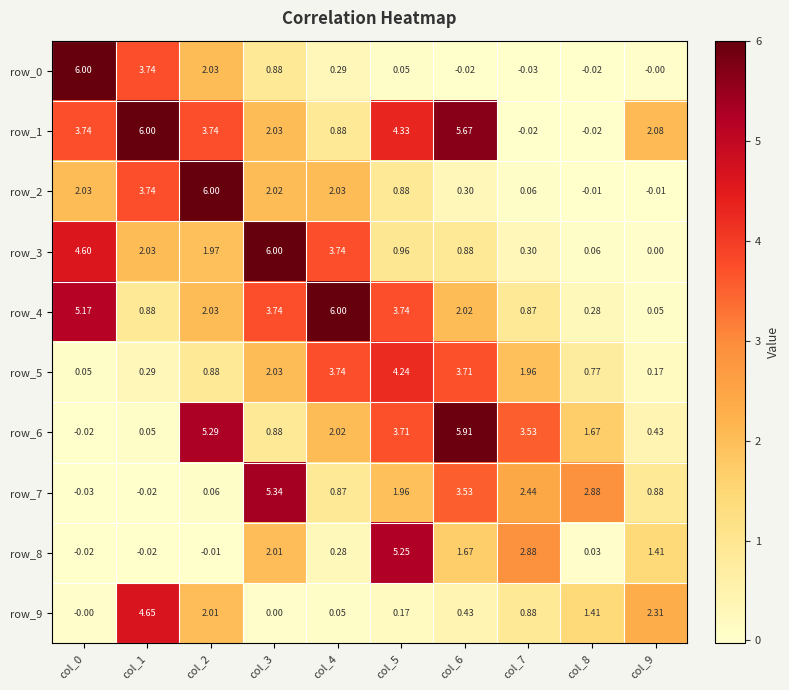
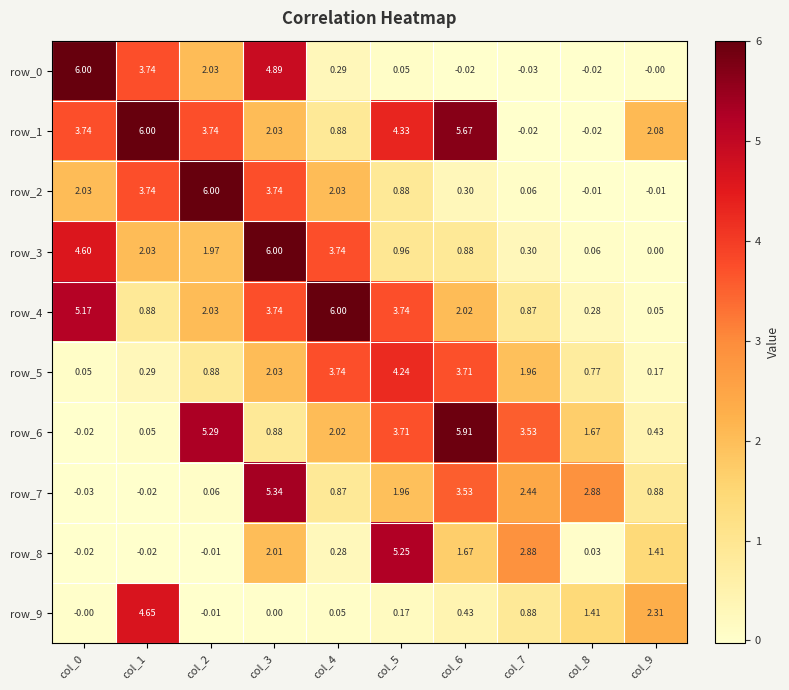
  {
    "row_0": {
      "col_0": 6.00,
      "col_1": 3.74,
      "col_2": 2.03,
-     "col_3": 0.88,
+     "col_3": 4.89,
      "col_4": 0.29,
      "col_5": 0.05,
      "col_6": -0.02,
      "col_7": -0.03,
      "col_8": -0.02,
      "col_9": -0.00
    },
    "row_1": {
      "col_0": 3.74,
      "col_1": 6.00,
      "col_2": 3.74,
      "col_3": 2.03,
      "col_4": 0.88,
      "col_5": 4.33,
      "col_6": 5.67,
      "col_7": -0.02,
      "col_8": -0.02,
      "col_9": 2.08
    },
    "row_2": {
      "col_0": 2.03,
      "col_1": 3.74,
      "col_2": 6.00,
-     "col_3": 2.02,
+     "col_3": 3.74,
      "col_4": 2.03,
      "col_5": 0.88,
      "col_6": 0.30,
      "col_7": 0.06,
      "col_8": -0.01,
      "col_9": -0.01
    },
    "row_3": {
      "col_0": 4.60,
      "col_1": 2.03,
      "col_2": 1.97,
      "col_3": 6.00,
      "col_4": 3.74,
      "col_5": 0.96,
      "col_6": 0.88,
      "col_7": 0.30,
      "col_8": 0.06,
      "col_9": 0.00
    },
    "row_4": {
      "col_0": 5.17,
      "col_1": 0.88,
      "col_2": 2.03,
      "col_3": 3.74,
      "col_4": 6.00,
      "col_5": 3.74,
      "col_6": 2.02,
      "col_7": 0.87,
      "col_8": 0.28,
      "col_9": 0.05
    },
    "row_5": {
      "col_0": 0.05,
      "col_1": 0.29,
      "col_2": 0.88,
      "col_3": 2.03,
      "col_4": 3.74,
      "col_5": 4.24,
      "col_6": 3.71,
      "col_7": 1.96,
      "col_8": 0.77,
      "col_9": 0.17
    },
    "row_6": {
      "col_0": -0.02,
      "col_1": 0.05,
      "col_2": 5.29,
      "col_3": 0.88,
      "col_4": 2.02,
      "col_5": 3.71,
      "col_6": 5.91,
      "col_7": 3.53,
      "col_8": 1.67,
      "col_9": 0.43
    },
    "row_7": {
      "col_0": -0.03,
      "col_1": -0.02,
      "col_2": 0.06,
      "col_3": 5.34,
      "col_4": 0.87,
      "col_5": 1.96,
      "col_6": 3.53,
      "col_7": 2.44,
      "col_8": 2.88,
      "col_9": 0.88
    },
    "row_8": {
      "col_0": -0.02,
      "col_1": -0.02,
      "col_2": -0.01,
      "col_3": 2.01,
      "col_4": 0.28,
      "col_5": 5.25,
      "col_6": 1.67,
      "col_7": 2.88,
      "col_8": 0.03,
      "col_9": 1.41
    },
    "row_9": {
      "col_0": -0.00,
      "col_1": 4.65,
-     "col_2": 2.01,
+     "col_2": -0.01,
      "col_3": 0.00,
      "col_4": 0.05,
      "col_5": 0.17,
      "col_6": 0.43,
      "col_7": 0.88,
      "col_8": 1.41,
      "col_9": 2.31
    }
  }
